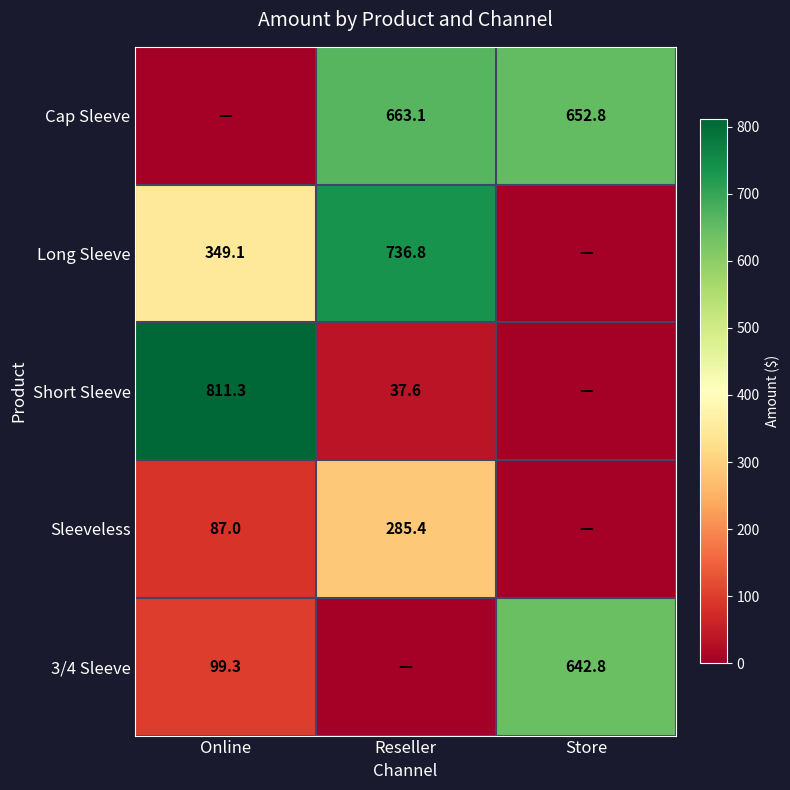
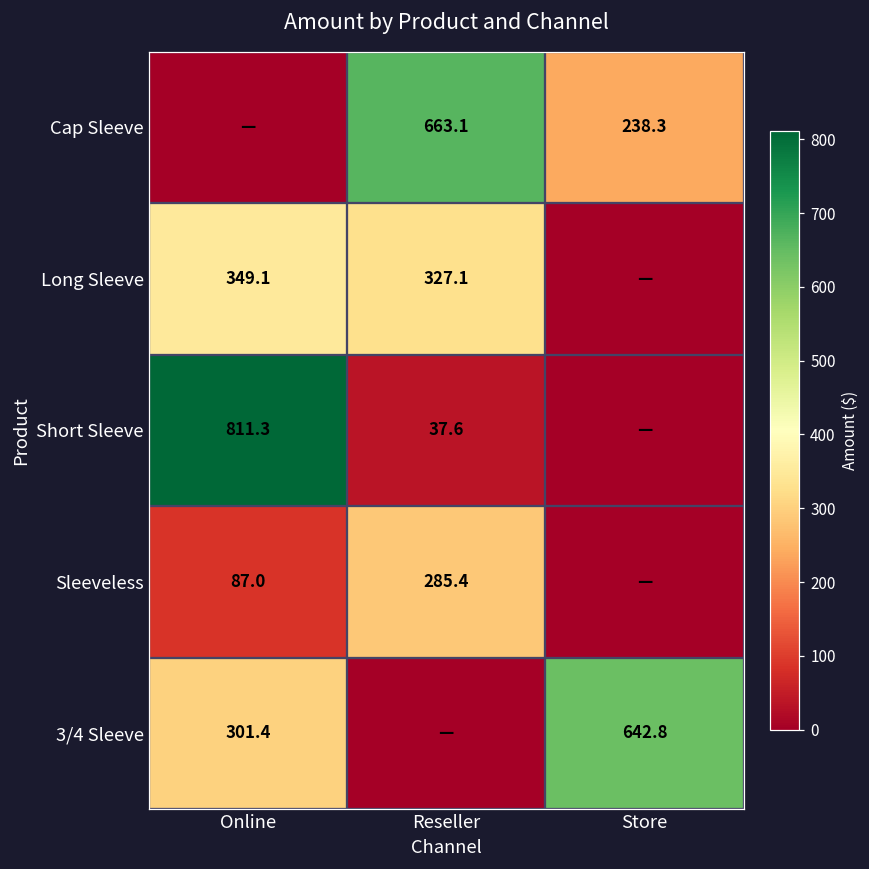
  {
    "Cap Sleeve": {
      "Reseller": 663.1,
-     "Store": 652.8
+     "Store": 238.3
    },
    "Long Sleeve": {
      "Online": 349.1,
-     "Reseller": 736.8
+     "Reseller": 327.1
    },
    "Short Sleeve": {
      "Online": 811.3,
      "Reseller": 37.6
    },
    "Sleeveless": {
      "Online": 87.0,
      "Reseller": 285.4
    },
    "3/4 Sleeve": {
-     "Online": 99.3,
+     "Online": 301.4,
      "Store": 642.8
    }
  }
